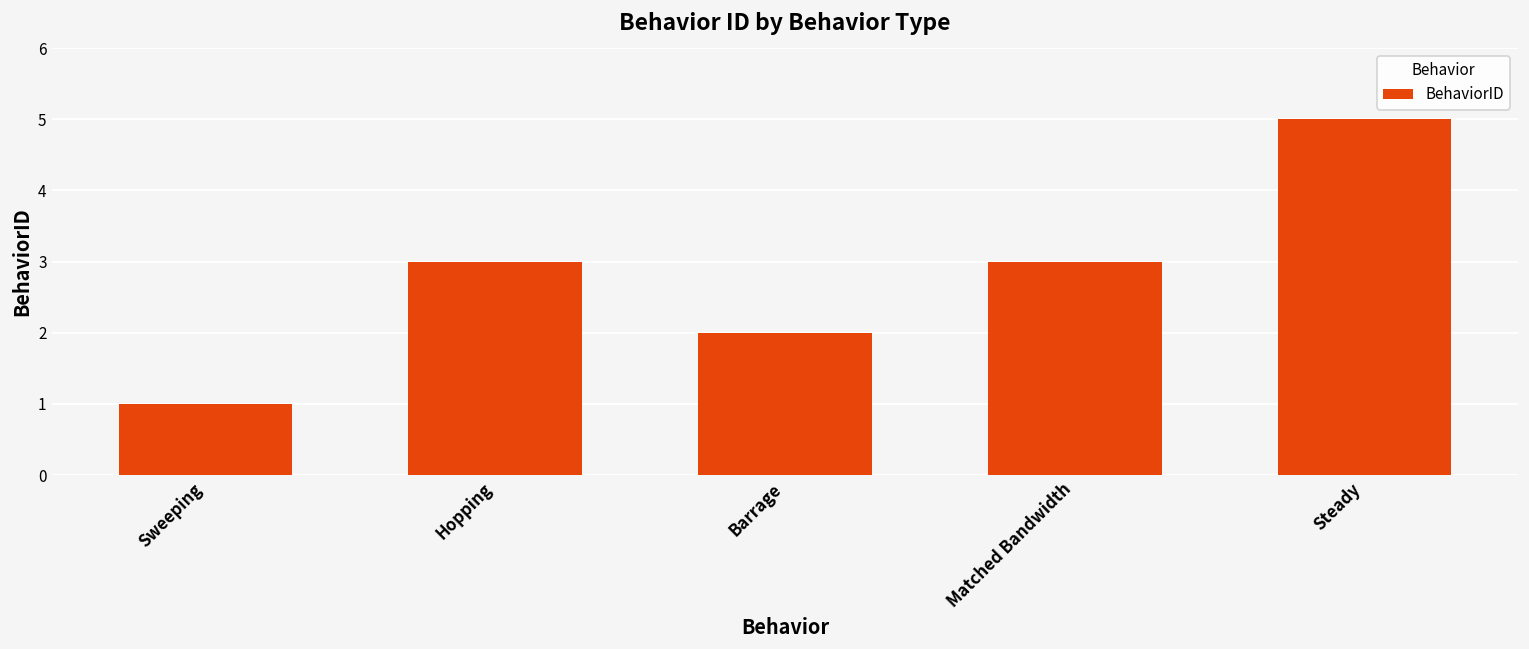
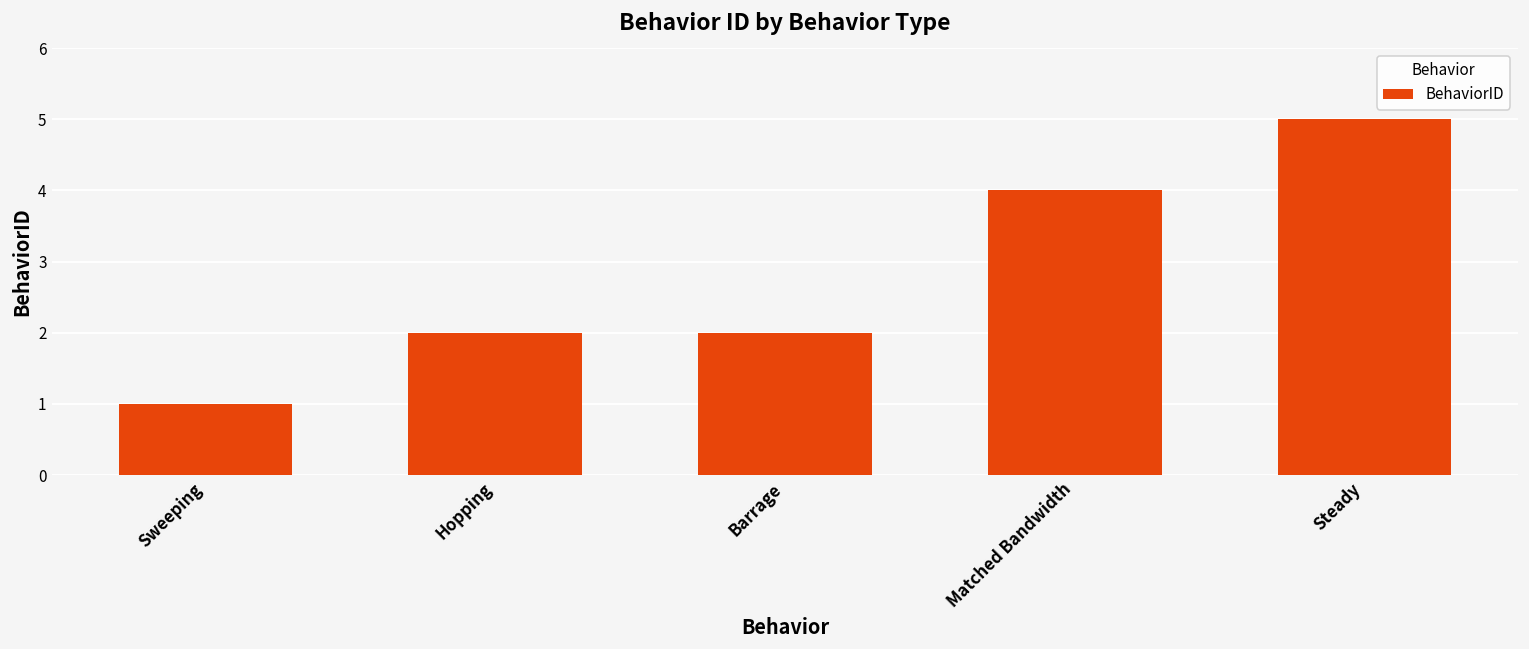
  {
    "Sweeping": 1,
-   "Hopping": 3,
+   "Hopping": 2,
    "Barrage": 2,
-   "Matched Bandwidth": 3,
+   "Matched Bandwidth": 4,
    "Steady": 5
  }
